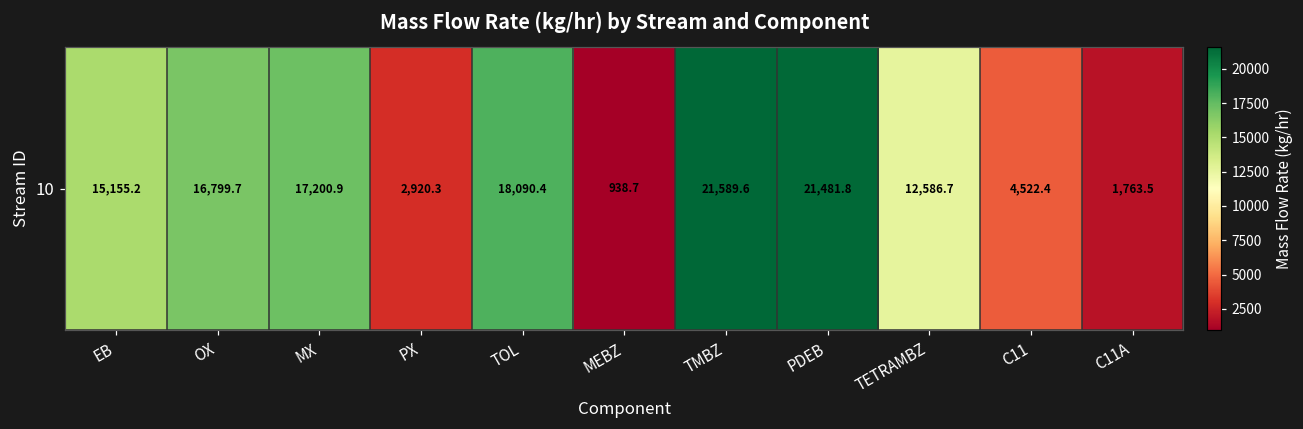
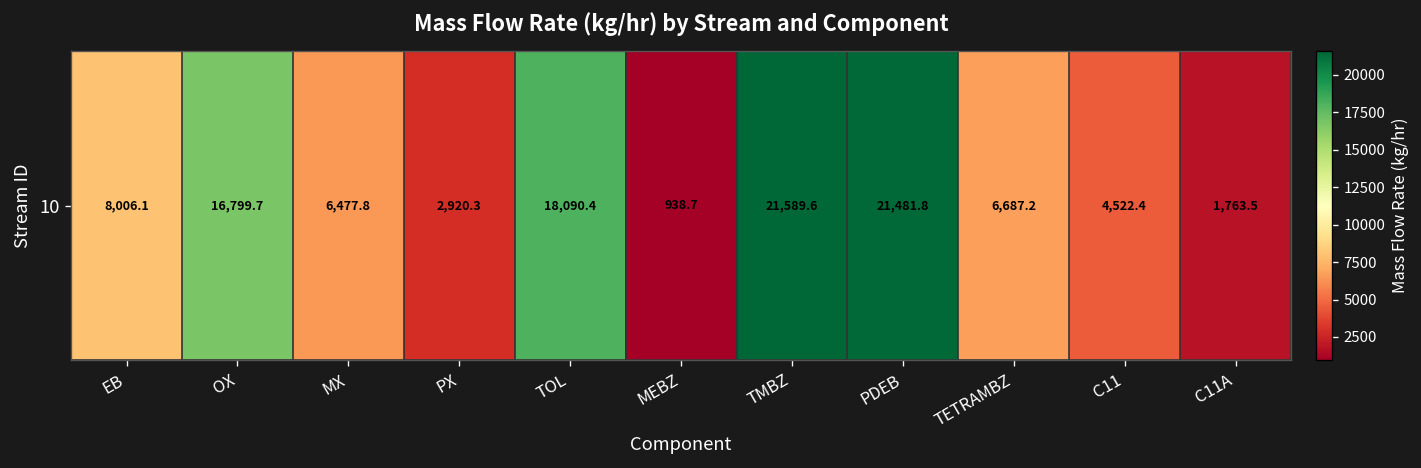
  {
    "10": {
-     "EB": "15,155.2",
+     "EB": "8,006.1",
      "OX": "16,799.7",
-     "MX": "17,200.9",
+     "MX": "6,477.8",
      "PX": "2,920.3",
      "TOL": "18,090.4",
      "MEBZ": "938.7",
      "TMBZ": "21,589.6",
      "PDEB": "21,481.8",
-     "TETRAMBZ": "12,586.7",
+     "TETRAMBZ": "6,687.2",
      "C11": "4,522.4",
      "C11A": "1,763.5"
    }
  }
